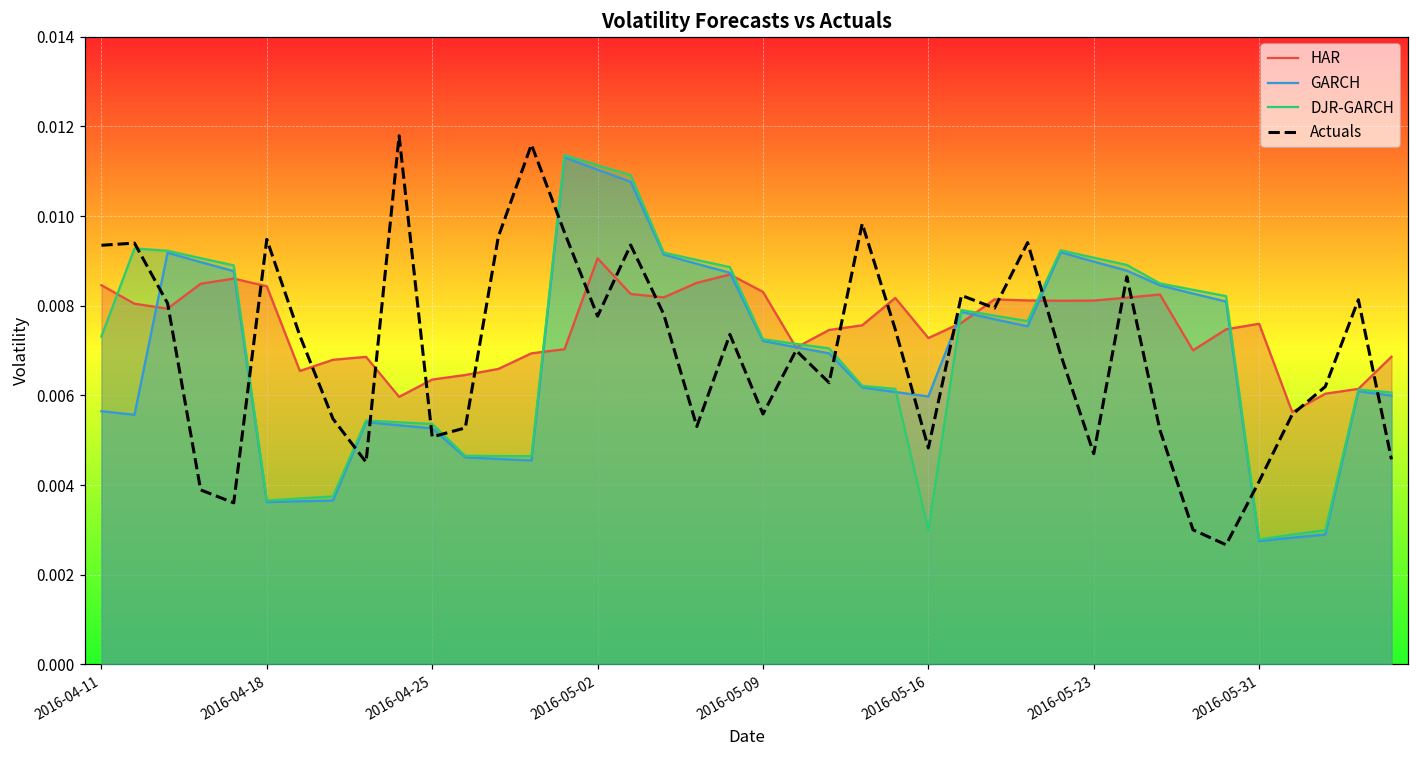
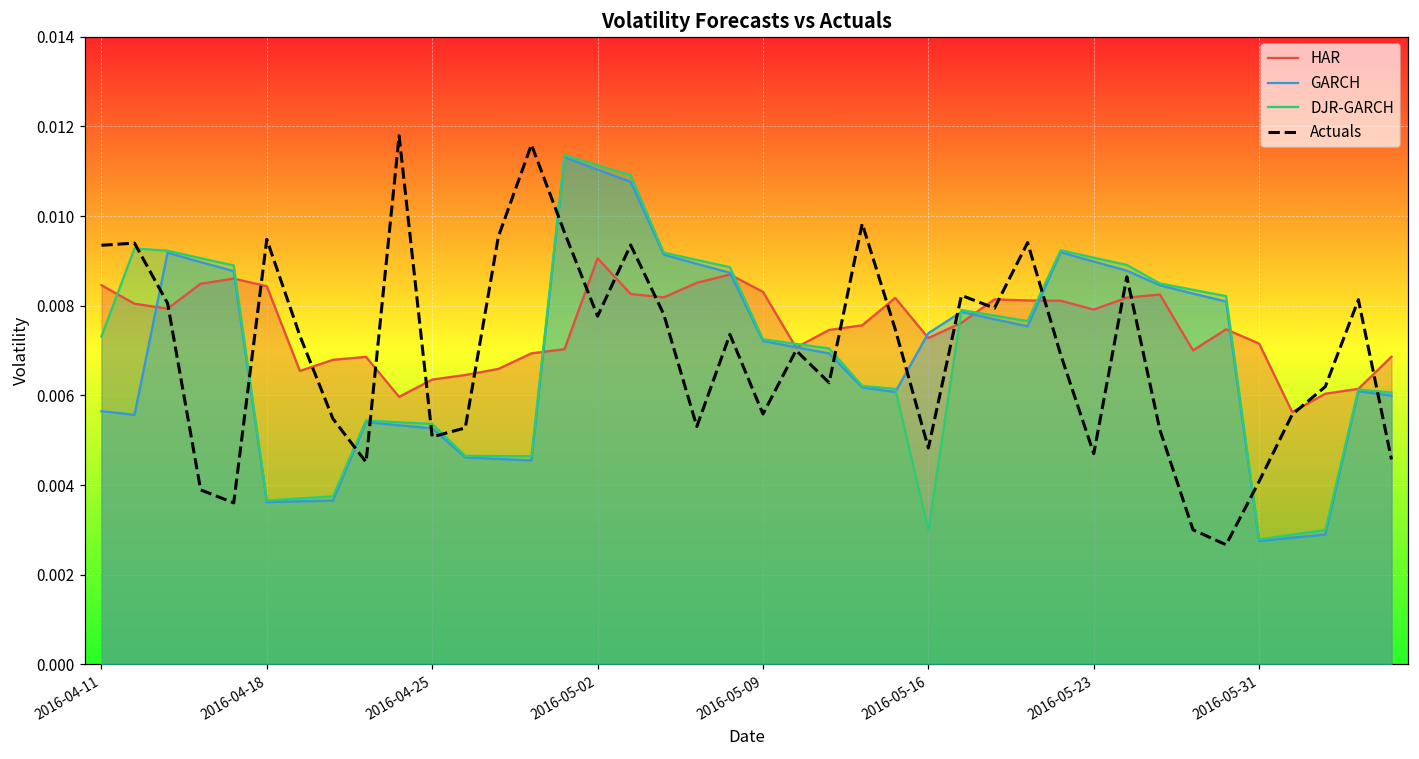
  {
    "HAR": {
      "2016-04-11": 0.0085,
      "2016-04-18": 0.0084,
      "2016-04-25": 0.0064,
      "2016-05-02": 0.0091,
      "2016-05-09": 0.0083,
      "2016-05-16": 0.0073,
-     "2016-05-23": 0.0081,
-     "2016-05-31": 0.0076
+     "2016-05-23": 0.0079,
+     "2016-05-31": 0.0072
    },
    "GARCH": {
      "2016-04-11": 0.0056,
      "2016-04-25": 0.0053,
      "2016-05-02": 0.0110,
-     "2016-05-16": 0.0060,
+     "2016-05-16": 0.0074,
      "2016-05-23": 0.0090
    },
    "DJR-GARCH": {
      "2016-04-11": 0.0073,
      "2016-04-25": 0.0054,
      "2016-05-02": 0.0111,
      "2016-05-16": 0.0030,
      "2016-05-23": 0.0091
    },
    "Actuals": {
      "2016-04-11": 0.0093,
      "2016-04-18": 0.0095,
      "2016-04-25": 0.0051,
      "2016-05-02": 0.0078,
      "2016-05-09": 0.0056,
      "2016-05-16": 0.0048,
      "2016-05-23": 0.0047,
      "2016-05-31": 0.0041
    }
  }
